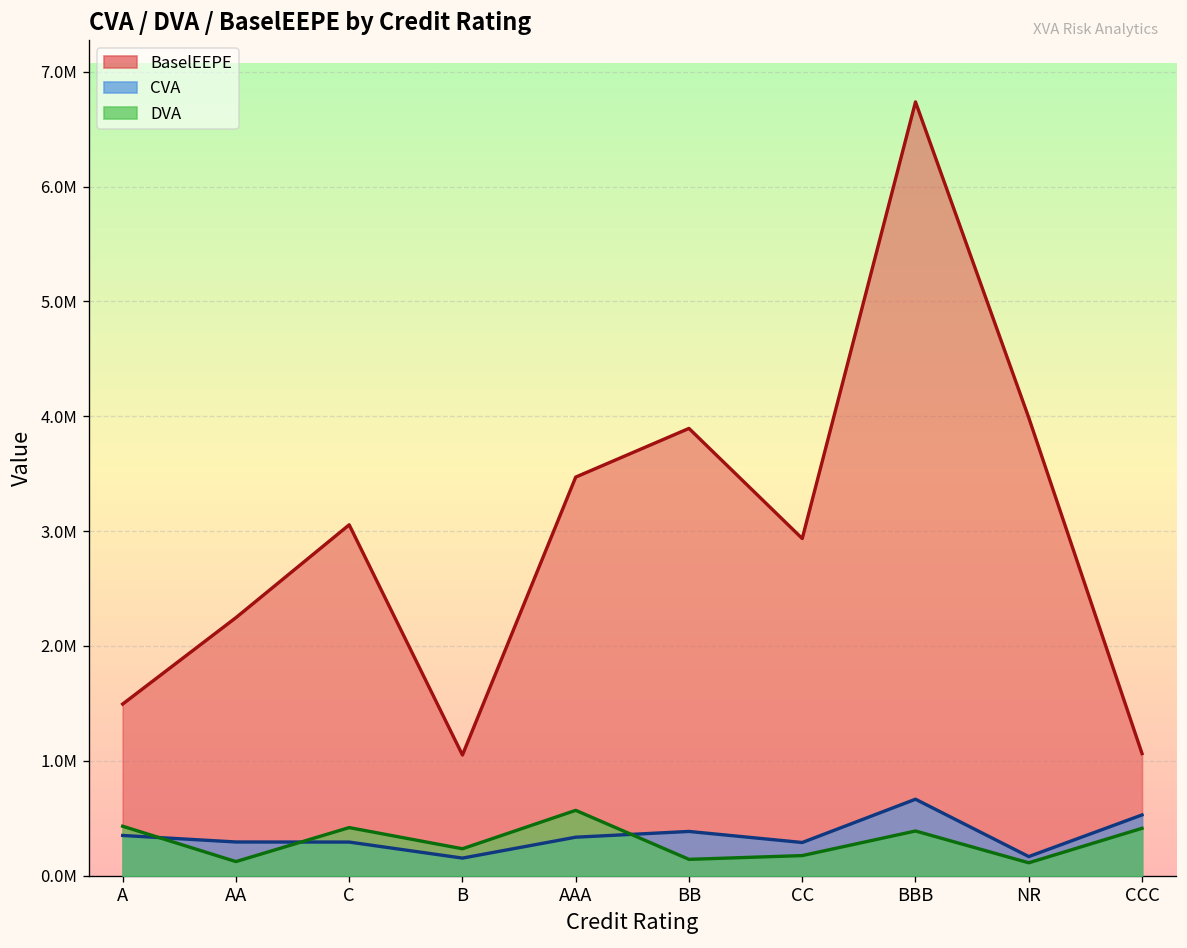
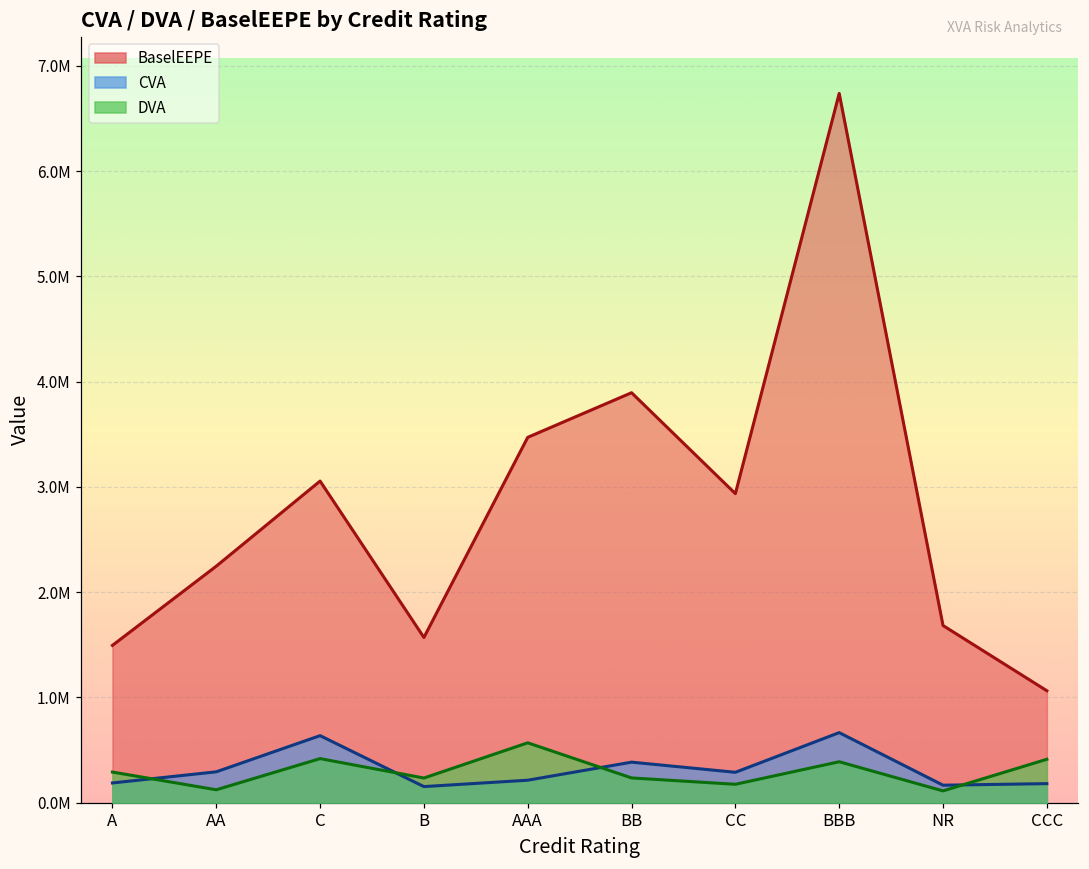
  {
    "BaselEEPE": {
      "A": 1500000,
      "AA": 2200000,
      "C": 3100000,
-     "B": 1100000,
+     "B": 1600000,
      "AAA": 3500000,
      "BB": 3900000,
      "CC": 2900000,
      "BBB": 6700000,
-     "NR": 4000000,
+     "NR": 1700000,
      "CCC": 1100000
    },
    "CVA": {
-     "A": 400000,
+     "A": 200000,
      "AA": 300000,
-     "C": 300000,
+     "C": 600000,
      "B": 200000,
-     "AAA": 300000,
+     "AAA": 200000,
      "BB": 400000,
      "CC": 300000,
      "BBB": 700000,
      "NR": 200000,
-     "CCC": 500000
+     "CCC": 200000
    },
    "DVA": {
-     "A": 400000,
+     "A": 300000,
      "AA": 100000,
      "C": 400000,
      "B": 200000,
      "AAA": 600000,
-     "BB": 100000,
+     "BB": 200000,
      "CC": 200000,
      "BBB": 400000,
      "NR": 100000,
      "CCC": 400000
    }
  }
